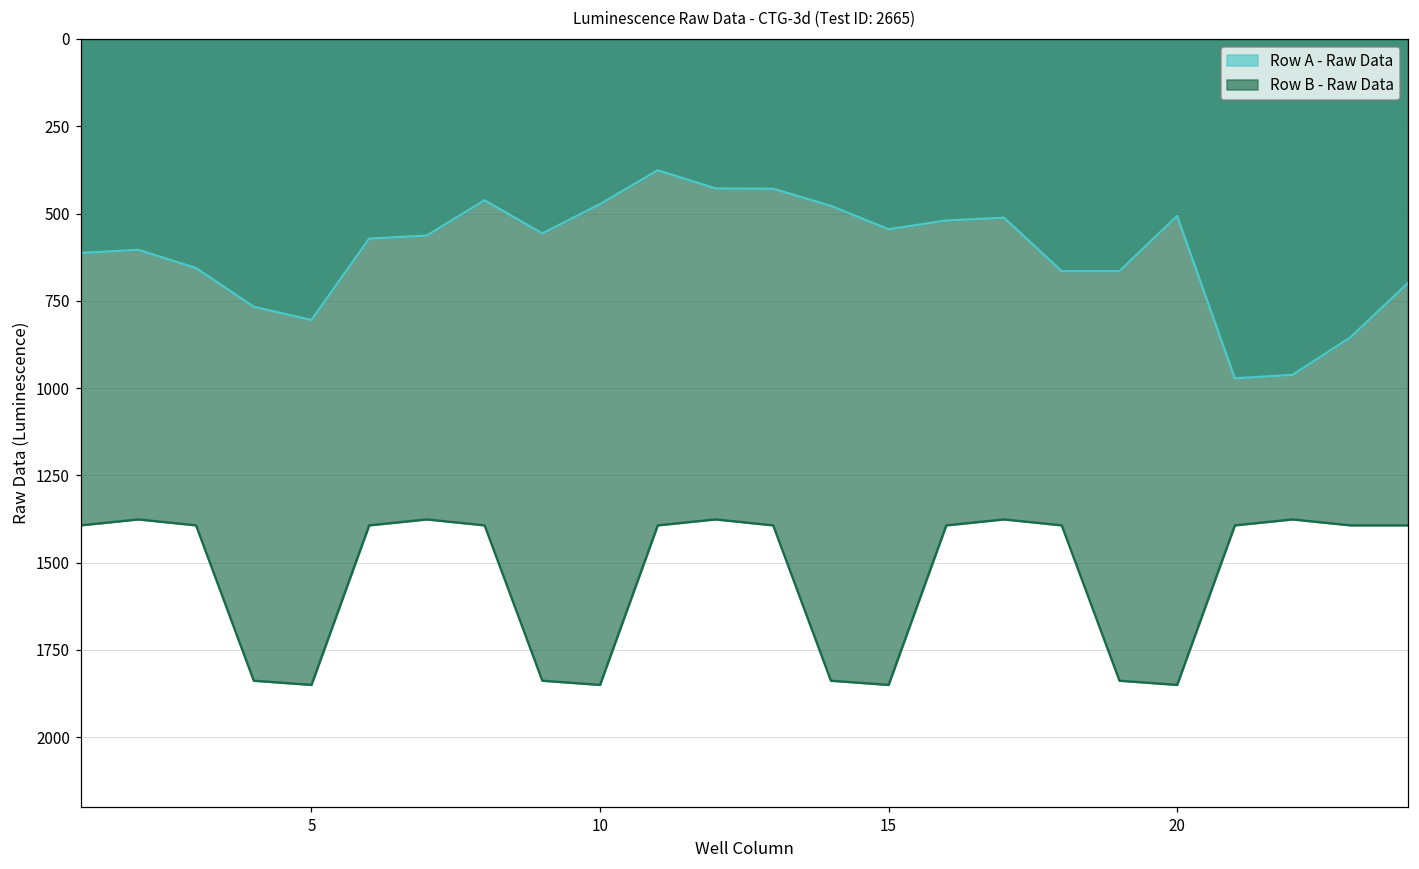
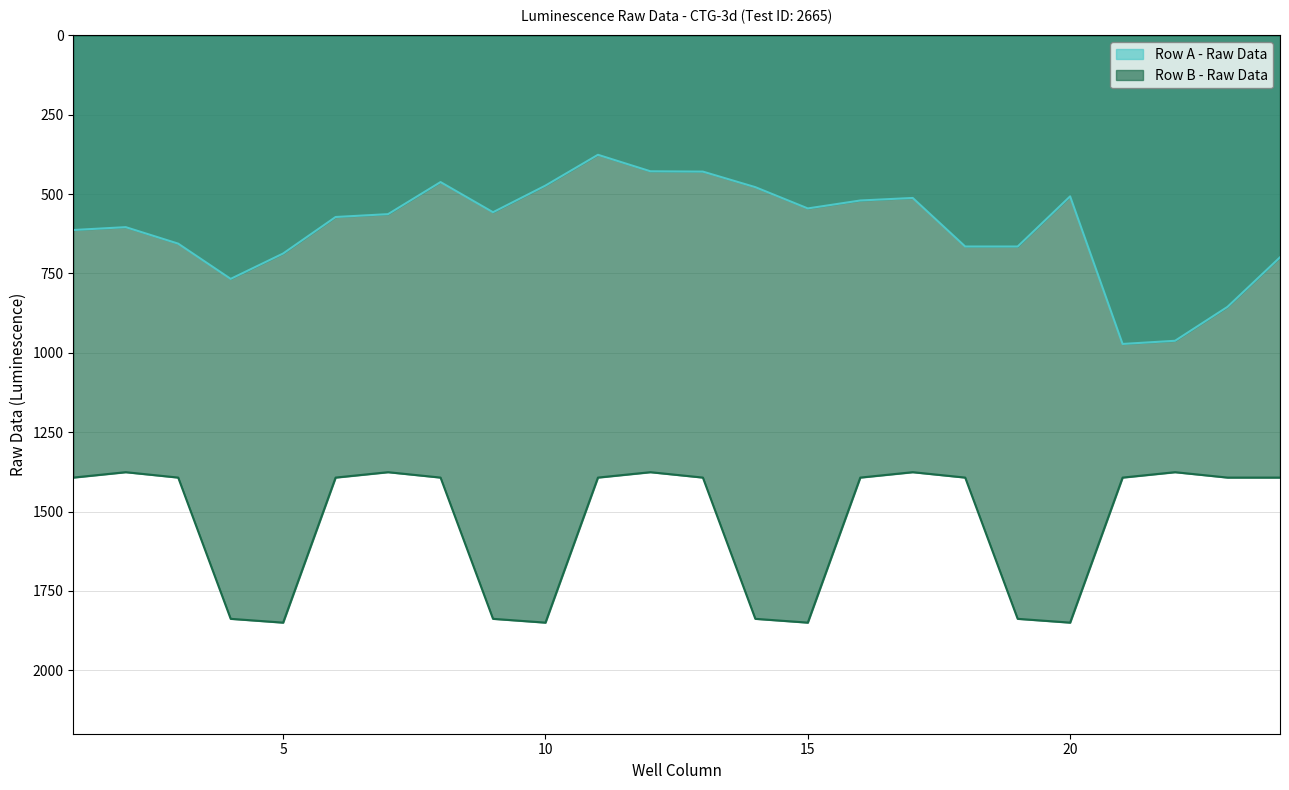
  {
    "Row A - Raw Data": {
-     "5": 810,
+     "5": 690,
      "10": 470,
      "15": 550,
      "20": 510
    },
    "Row B - Raw Data": {
      "5": 1850,
      "10": 1850,
      "15": 1850,
      "20": 1850
    }
  }
